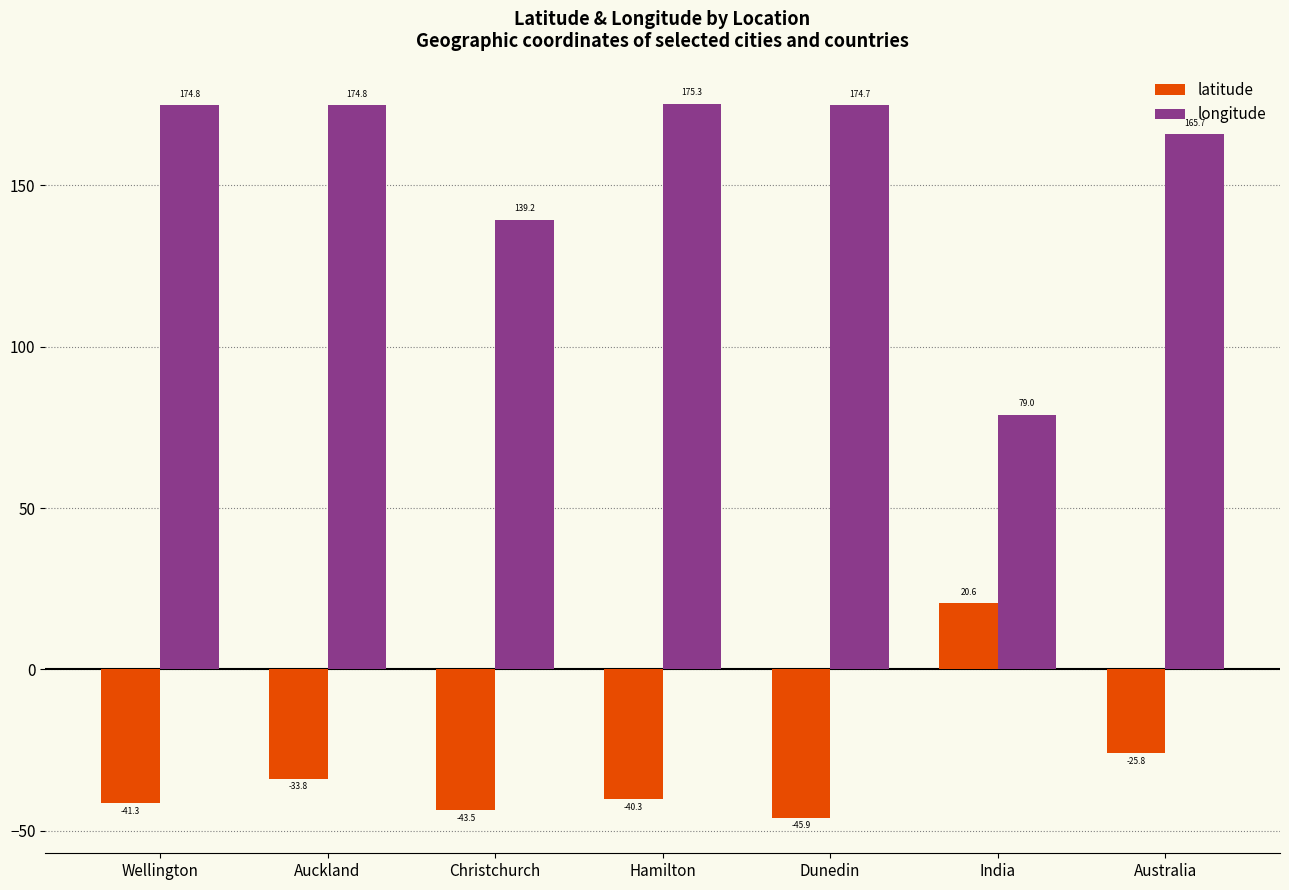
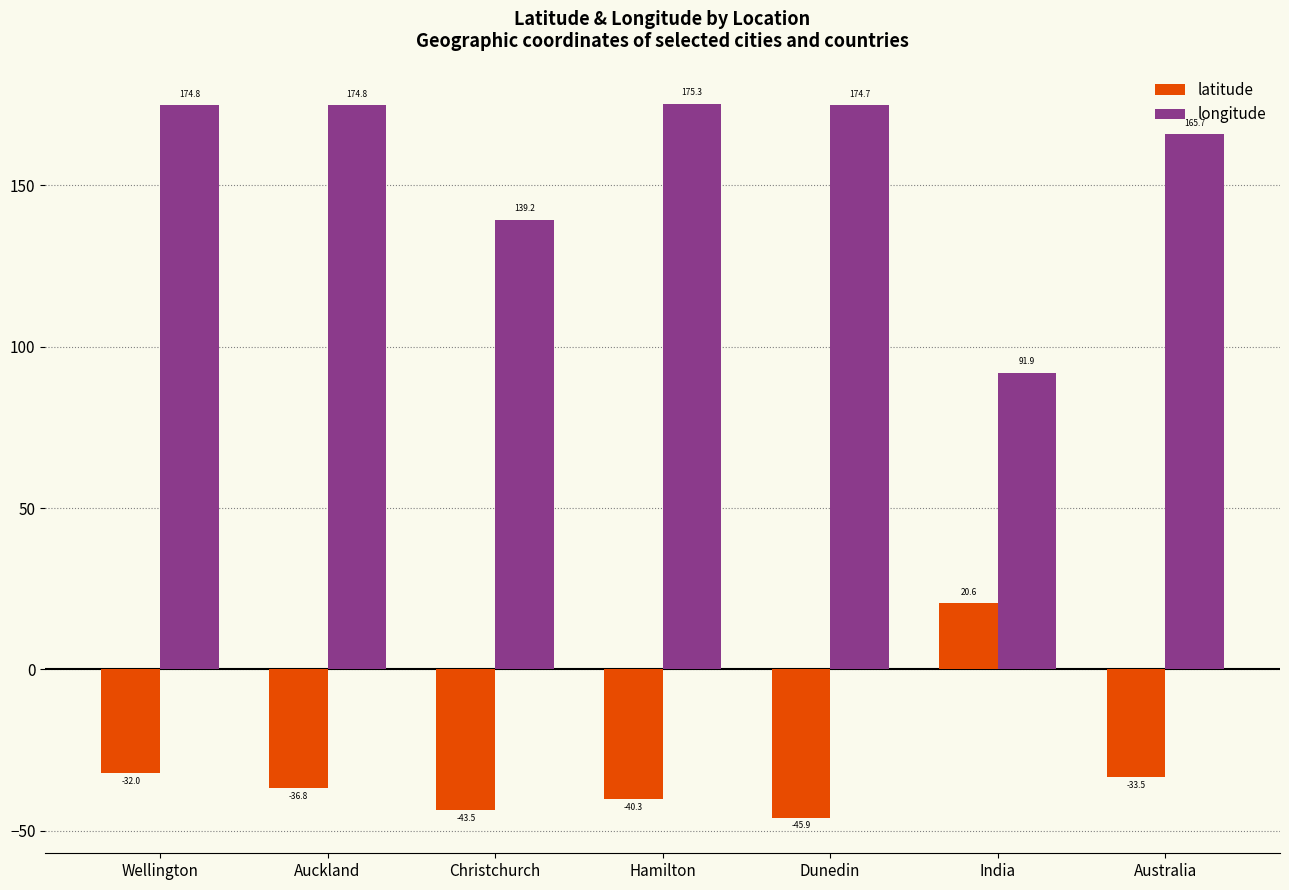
  {
    "latitude": {
-     "Wellington": -41.3,
-     "Auckland": -33.8,
+     "Wellington": -32.0,
+     "Auckland": -36.8,
      "Christchurch": -43.5,
      "Hamilton": -40.3,
      "Dunedin": -45.9,
      "India": 20.6,
-     "Australia": -25.8
+     "Australia": -33.5
    },
    "longitude": {
      "Wellington": 174.8,
      "Auckland": 174.8,
      "Christchurch": 139.2,
      "Hamilton": 175.3,
      "Dunedin": 174.7,
-     "India": 79.0,
+     "India": 91.9,
      "Australia": 165.7
    }
  }
